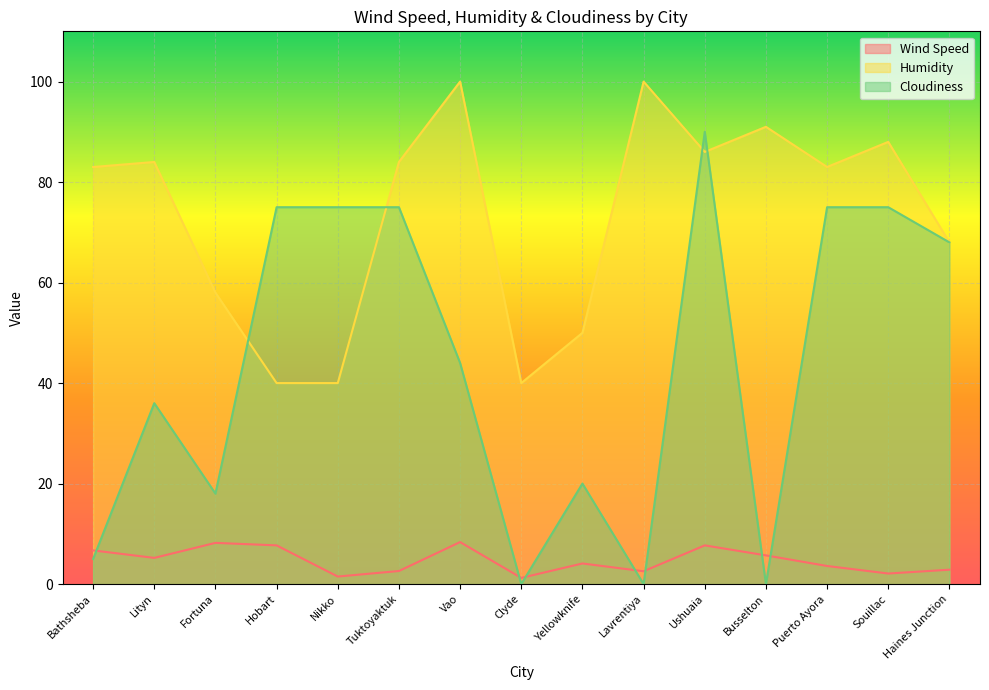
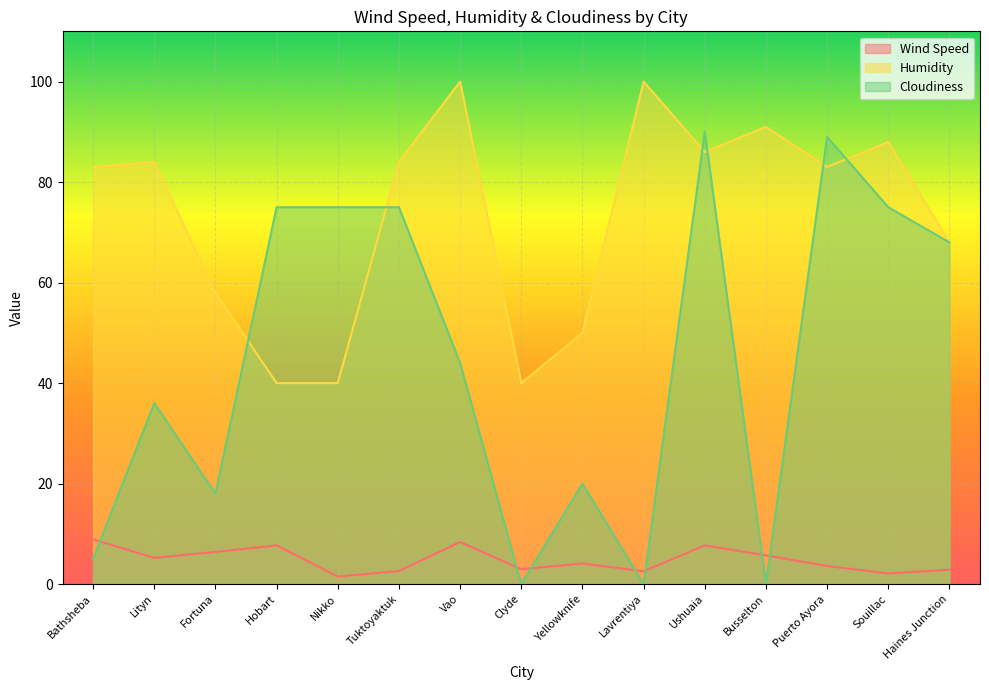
  {
    "Wind Speed": {
-     "Bathsheba": 7,
+     "Bathsheba": 9,
      "Lityn": 5,
-     "Fortuna": 8,
+     "Fortuna": 6,
      "Hobart": 8,
      "Nikko": 2,
      "Tuktoyaktuk": 3,
      "Vao": 8,
-     "Clyde": 1,
+     "Clyde": 3,
      "Yellowknife": 4,
      "Lavrentiya": 3,
      "Ushuaia": 8,
      "Busselton": 6,
      "Puerto Ayora": 4,
      "Souillac": 2,
      "Haines Junction": 3
    },
    "Humidity": {
      "Bathsheba": 83,
      "Lityn": 84,
      "Fortuna": 58,
      "Hobart": 40,
      "Nikko": 40,
      "Tuktoyaktuk": 84,
      "Vao": 100,
      "Clyde": 40,
      "Yellowknife": 50,
      "Lavrentiya": 100,
      "Ushuaia": 86,
      "Busselton": 91,
      "Puerto Ayora": 83,
      "Souillac": 88
    },
    "Cloudiness": {
      "Bathsheba": 5,
      "Lityn": 36,
      "Fortuna": 18,
      "Hobart": 75,
      "Nikko": 75,
      "Tuktoyaktuk": 75,
      "Vao": 44,
      "Clyde": 0,
      "Yellowknife": 20,
      "Lavrentiya": 0,
      "Ushuaia": 90,
      "Busselton": 0,
-     "Puerto Ayora": 75,
+     "Puerto Ayora": 89,
      "Souillac": 75
    }
  }
